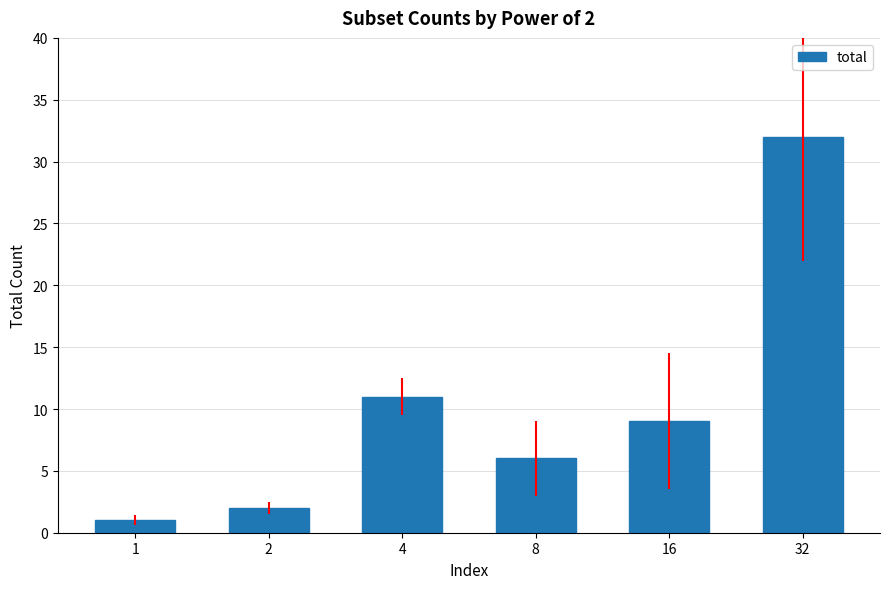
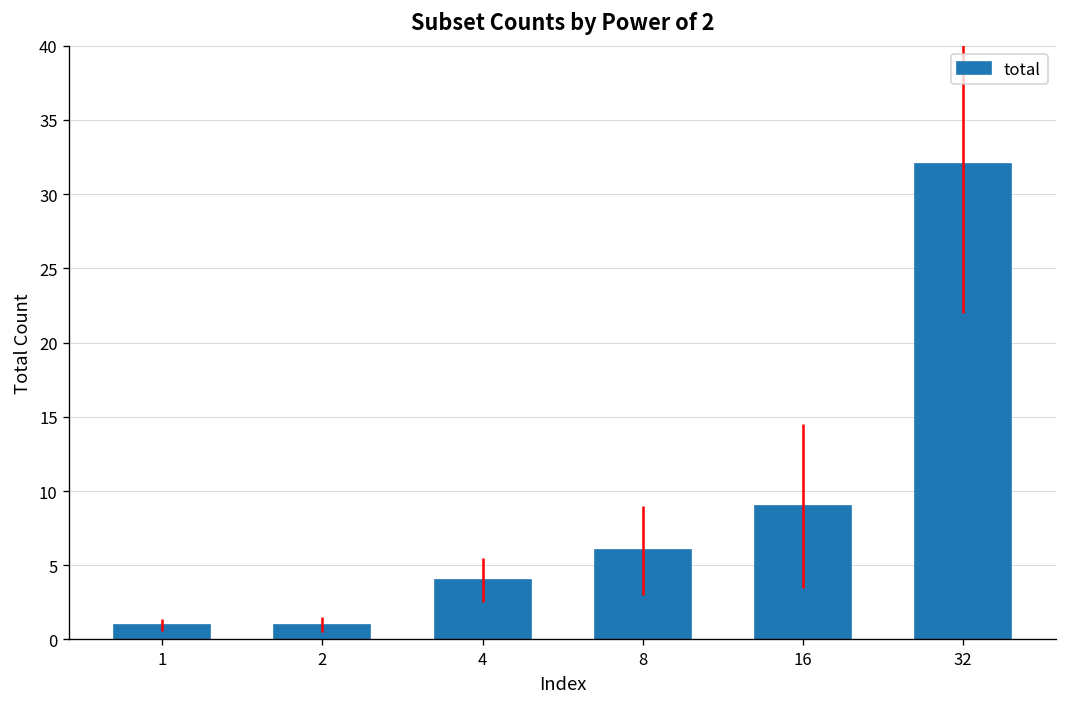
  {
    "1": 1,
-   "2": 2,
-   "4": 11,
+   "2": 1,
+   "4": 4,
    "8": 6,
    "16": 9,
    "32": 32
  }
